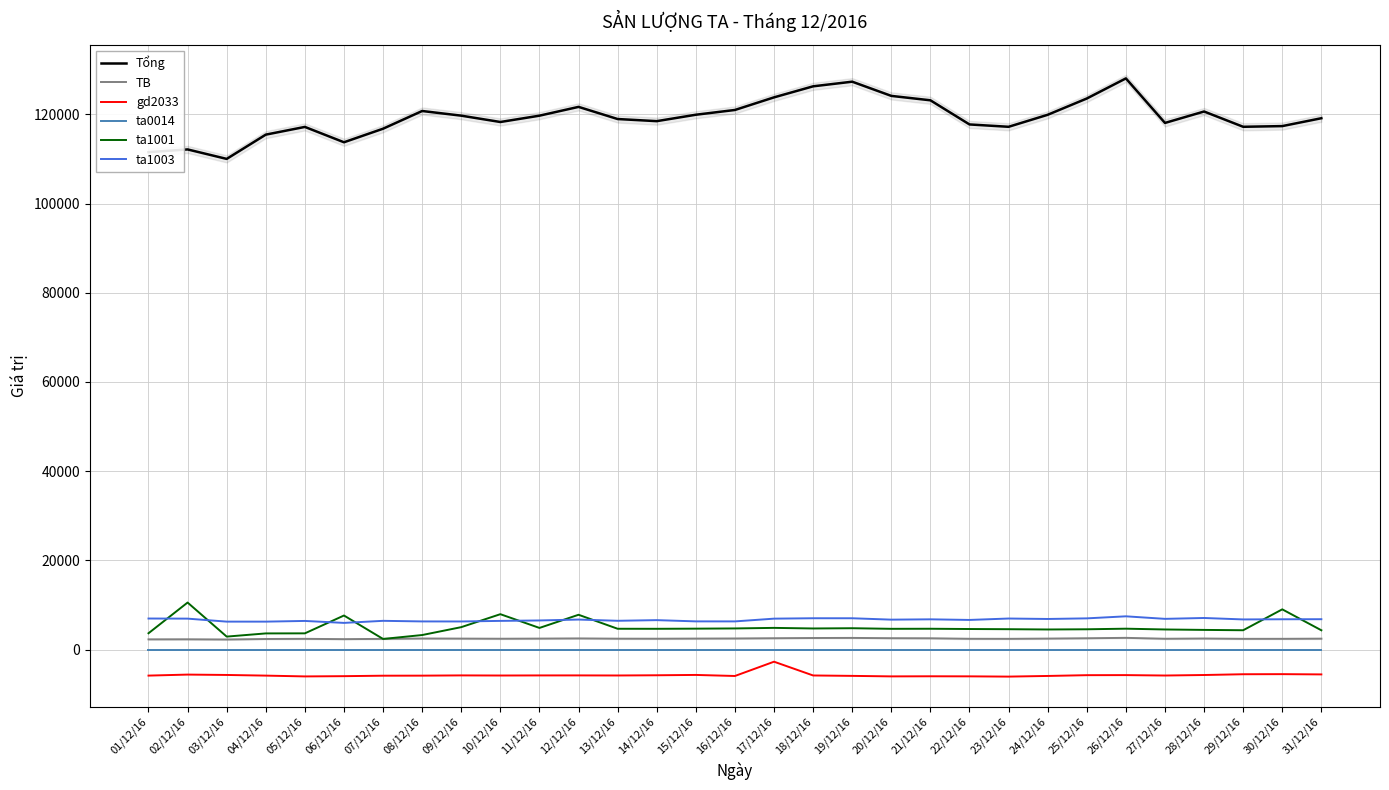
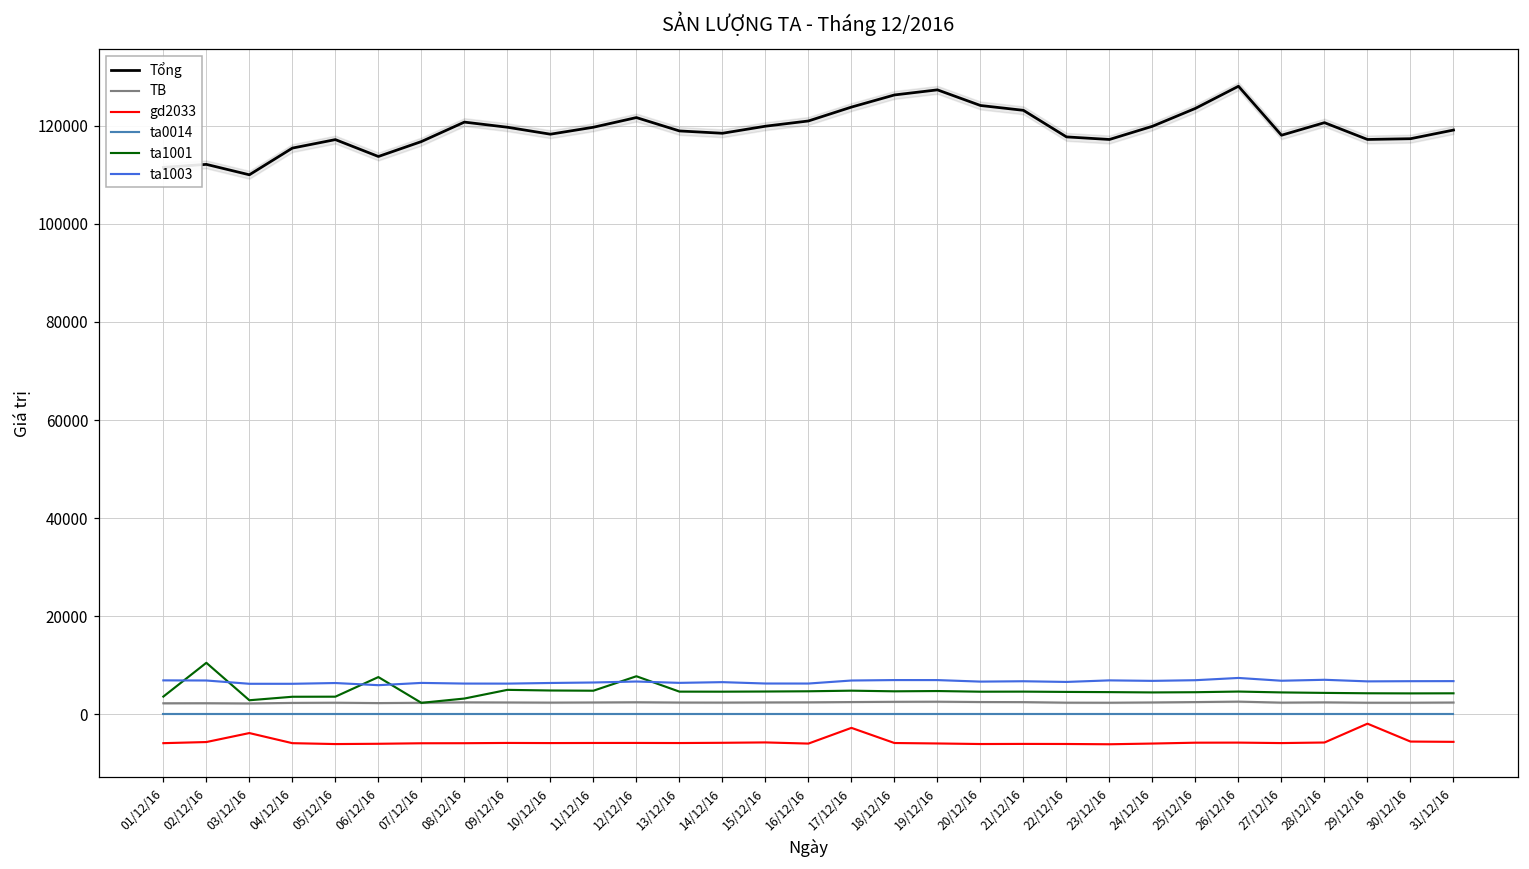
  {
    "gd2033": {
      "01/12/16": -6000,
      "02/12/16": -6000,
-     "03/12/16": -6000,
+     "03/12/16": -4000,
      "04/12/16": -6000,
      "05/12/16": -6000,
      "06/12/16": -6000,
      "07/12/16": -6000,
      "08/12/16": -6000,
      "09/12/16": -6000,
      "10/12/16": -6000,
      "11/12/16": -6000,
      "12/12/16": -6000,
      "13/12/16": -6000,
      "14/12/16": -6000,
      "15/12/16": -6000,
      "16/12/16": -6000,
      "17/12/16": -3000,
      "18/12/16": -6000,
      "19/12/16": -6000,
      "20/12/16": -6000,
      "21/12/16": -6000,
      "22/12/16": -6000,
      "23/12/16": -6000,
      "24/12/16": -6000,
      "25/12/16": -6000,
      "26/12/16": -6000,
      "27/12/16": -6000,
      "28/12/16": -6000,
-     "29/12/16": -6000,
+     "29/12/16": -2000,
      "30/12/16": -6000,
      "31/12/16": -6000
    },
    "ta1001": {
      "01/12/16": 4000,
      "02/12/16": 11000,
      "04/12/16": 4000,
      "05/12/16": 4000,
      "06/12/16": 8000,
      "08/12/16": 3000,
      "09/12/16": 5000,
-     "10/12/16": 8000,
+     "10/12/16": 5000,
      "11/12/16": 5000,
      "12/12/16": 8000,
      "13/12/16": 5000,
      "14/12/16": 5000,
      "15/12/16": 5000,
      "16/12/16": 5000,
      "17/12/16": 5000,
      "18/12/16": 5000,
      "19/12/16": 5000,
      "20/12/16": 5000,
      "21/12/16": 5000,
      "22/12/16": 5000,
      "23/12/16": 5000,
      "24/12/16": 4000,
      "25/12/16": 5000,
      "26/12/16": 5000,
      "27/12/16": 4000,
      "28/12/16": 4000,
      "29/12/16": 4000,
-     "30/12/16": 9000,
+     "30/12/16": 4000,
      "31/12/16": 4000
    }
  }
